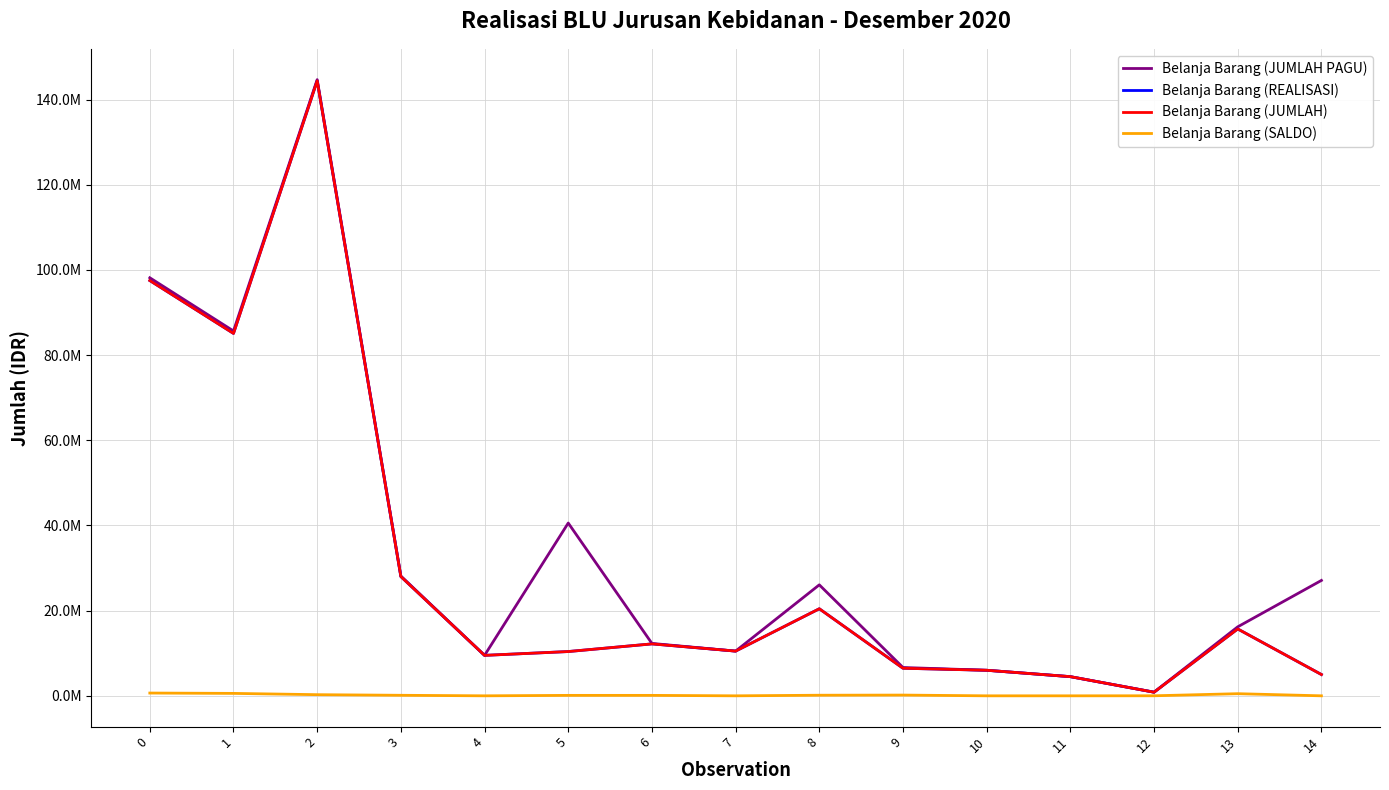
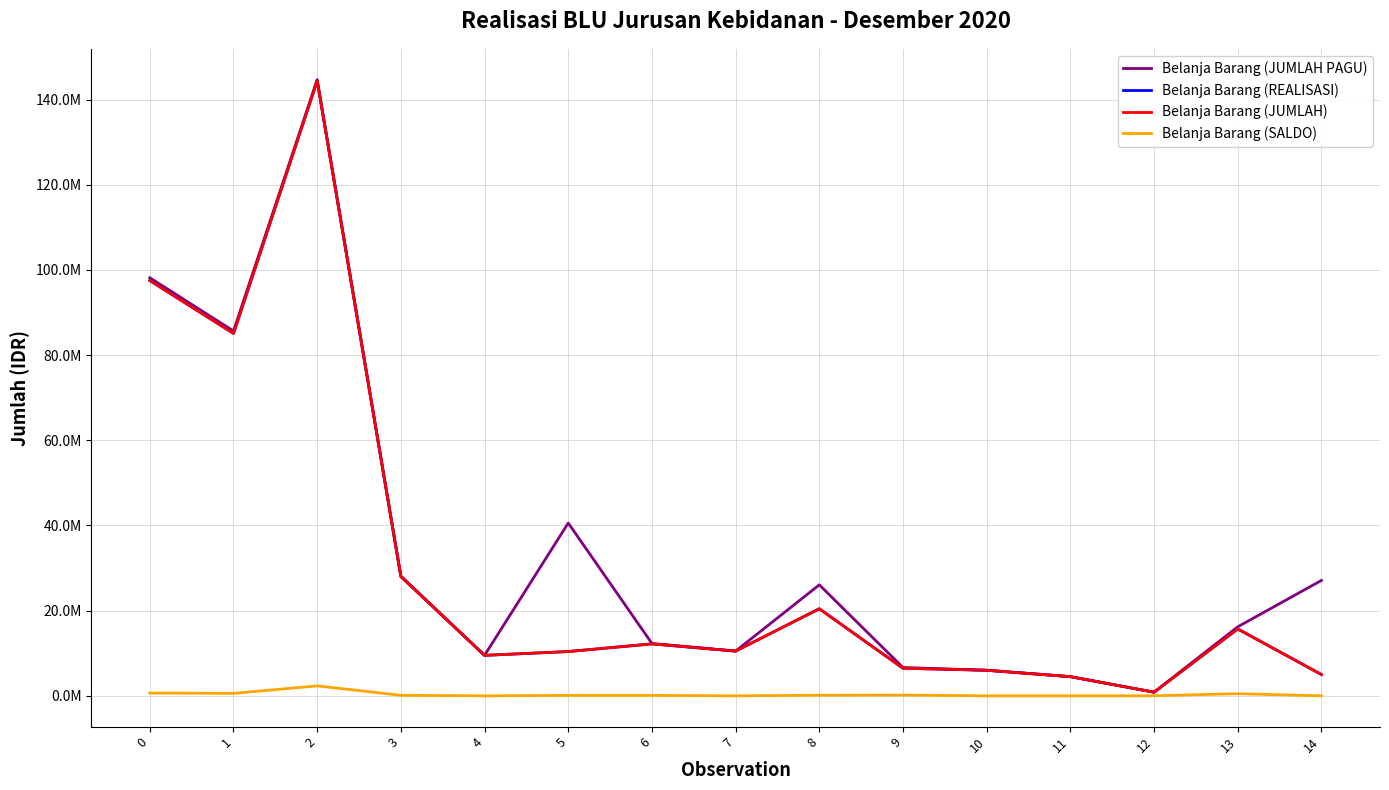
  {
    "Belanja Barang (JUMLAH PAGU)": {
      "0": 98000000,
      "5": 41000000,
      "8": 26000000,
      "14": 27000000
    },
    "Belanja Barang (JUMLAH)": {
      "0": 98000000,
      "5": 10000000,
      "8": 20000000,
      "14": 5000000
    },
    "Belanja Barang (SALDO)": {
      "0": 1000000,
      "1": 1000000,
-     "2": 0,
+     "2": 2000000,
      "3": 0,
      "4": 0,
      "5": 0,
      "6": 0,
      "7": 0,
      "8": 0,
      "9": 0,
      "10": 0,
      "11": 0,
      "12": 0,
      "13": 1000000,
      "14": 0
    }
  }
